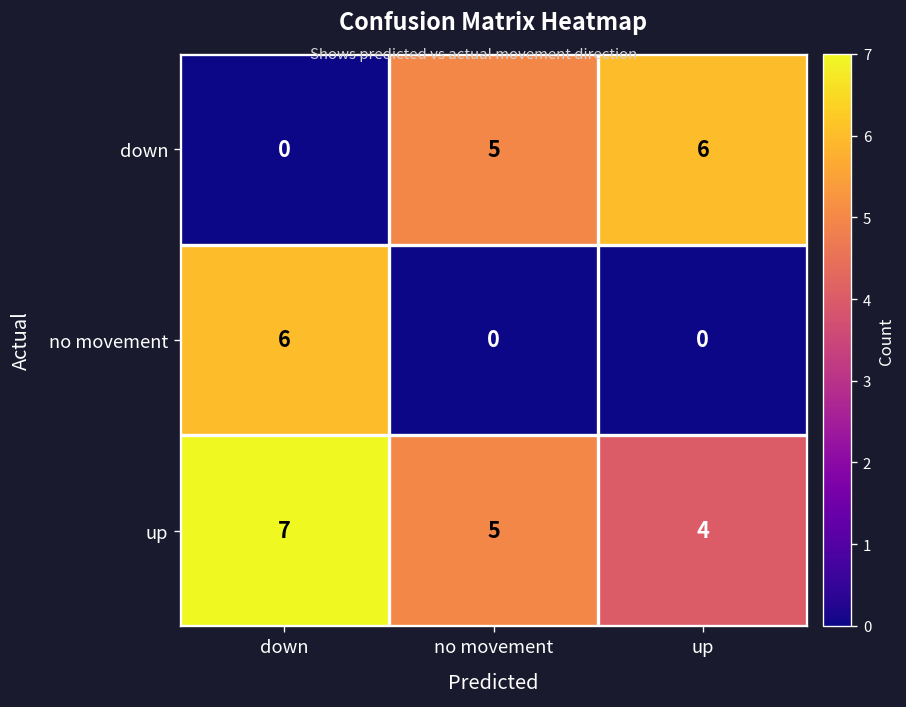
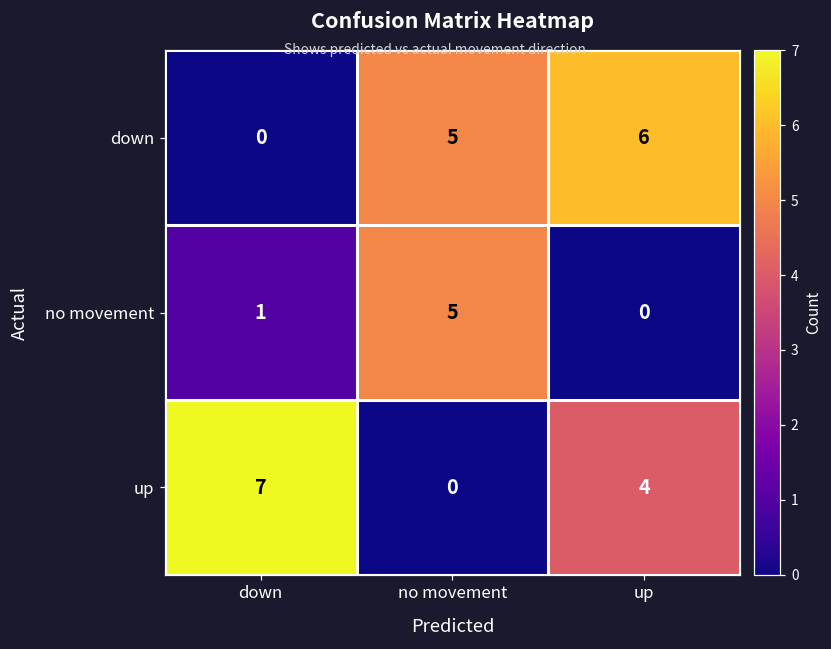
  {
    "down": {
      "down": 0,
      "no movement": 5,
      "up": 6
    },
    "no movement": {
-     "down": 6,
-     "no movement": 0,
+     "down": 1,
+     "no movement": 5,
      "up": 0
    },
    "up": {
      "down": 7,
-     "no movement": 5,
+     "no movement": 0,
      "up": 4
    }
  }
